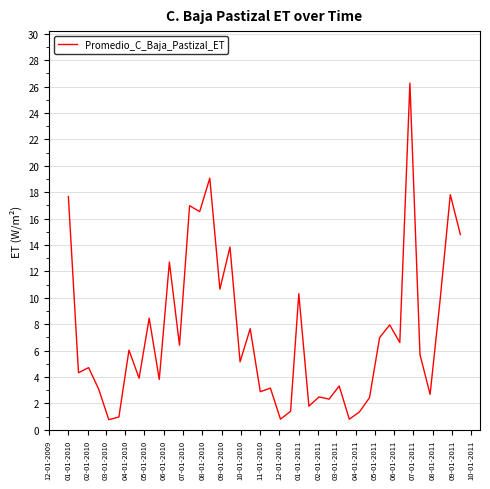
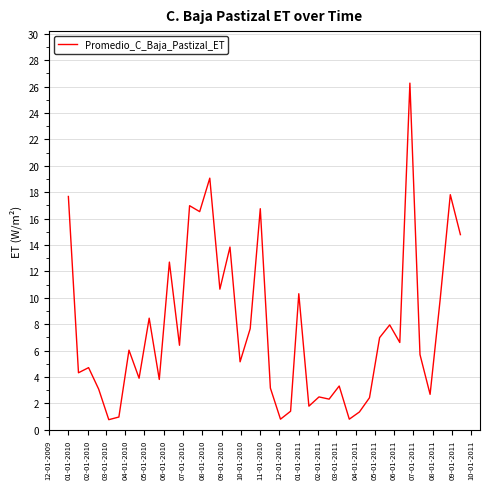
  {
    "01-01-2010": 17.7,
-   "11-01-2010": 2.9,
+   "11-01-2010": 16.8,
    "01-01-2011": 10.3
  }
